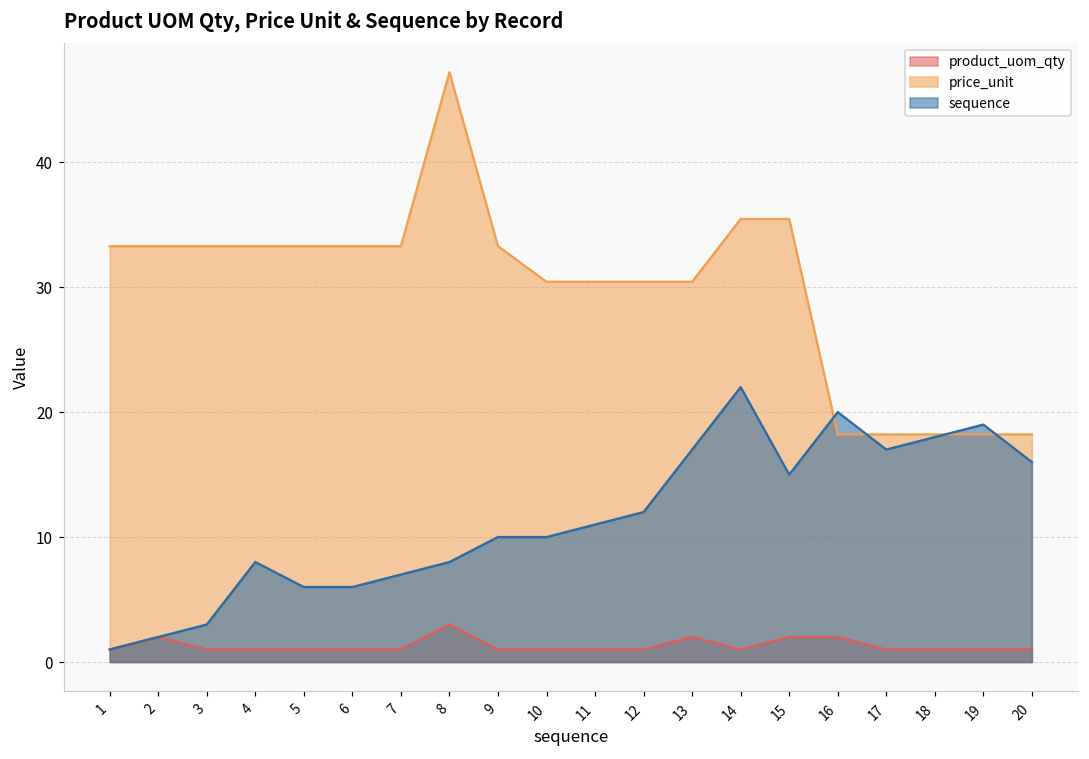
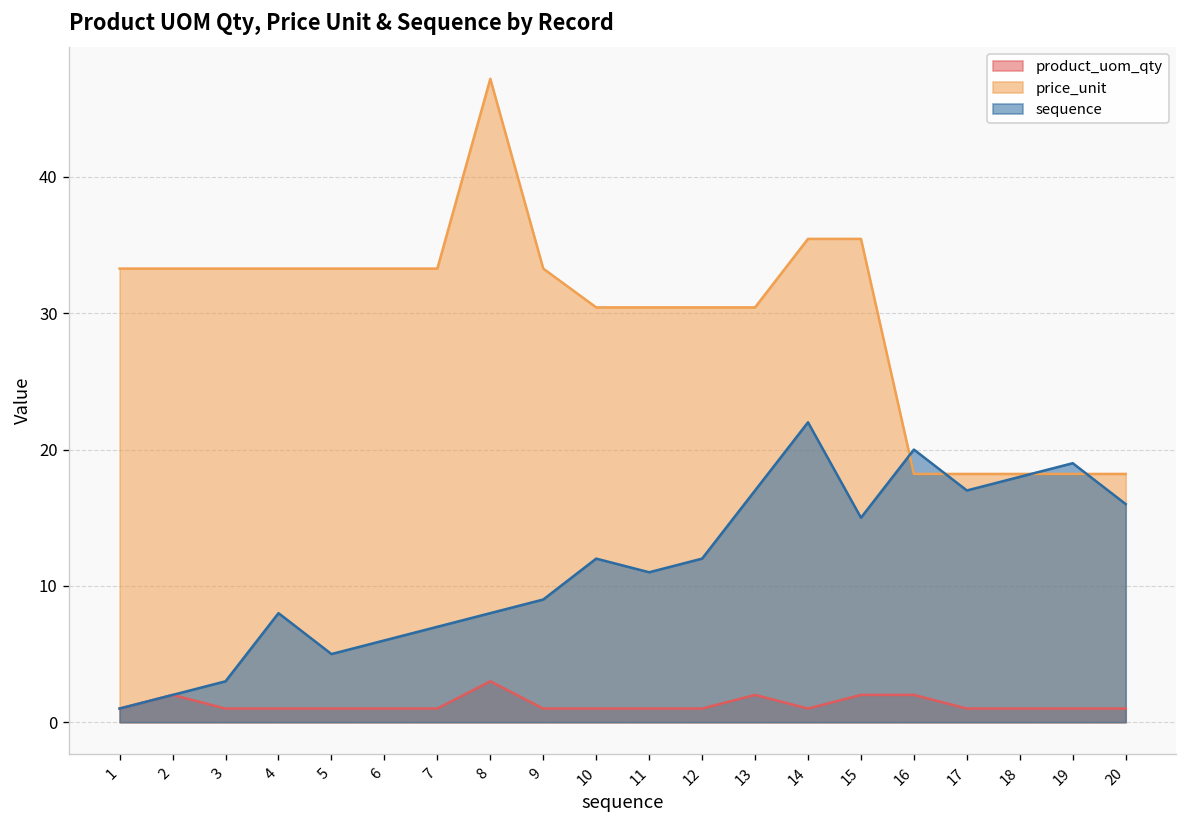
  {
    "sequence": {
      "3": 3,
      "4": 8,
-     "5": 6,
+     "5": 5,
      "6": 6,
      "7": 7,
      "8": 8,
-     "9": 10,
-     "10": 10,
+     "9": 9,
+     "10": 12,
      "11": 11,
      "12": 12,
      "13": 17,
      "14": 22,
      "15": 15,
      "16": 20,
      "17": 17,
      "19": 19,
      "20": 16
    }
  }
